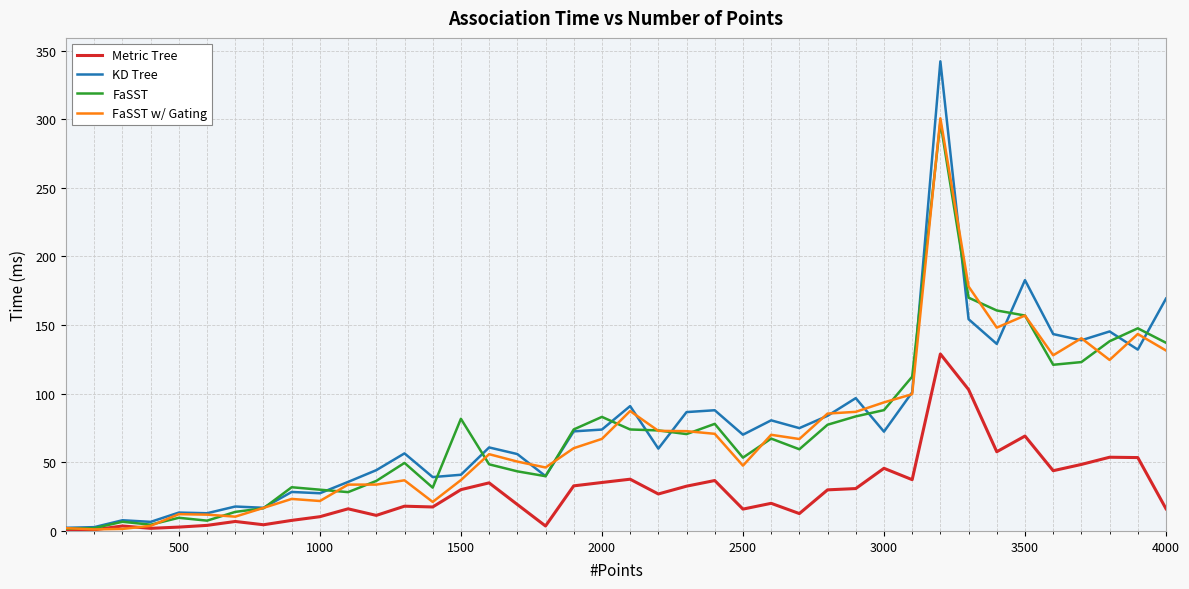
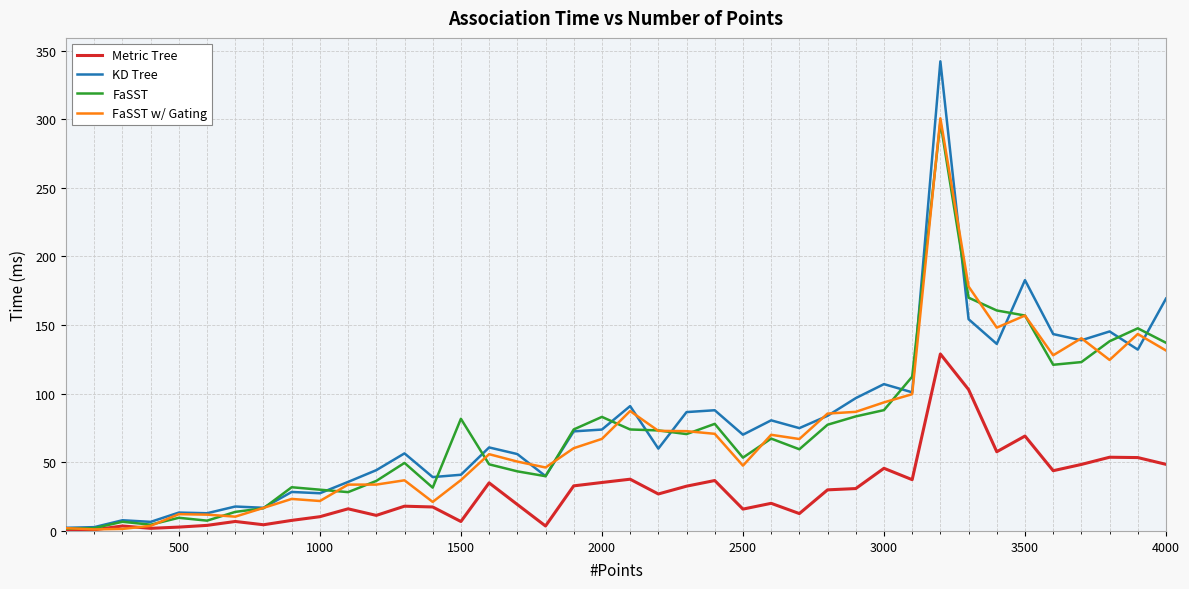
  {
    "Metric Tree": {
      "500": 3,
      "1000": 10,
-     "1500": 30,
+     "1500": 7,
      "2000": 35,
      "2500": 16,
      "3000": 46,
      "3500": 69,
-     "4000": 16
+     "4000": 49
    },
    "KD Tree": {
      "1000": 27,
      "1500": 41,
      "2000": 74,
      "2500": 70,
-     "3000": 72,
+     "3000": 107,
      "3500": 183,
      "4000": 169
    },
    "FaSST": {
      "500": 10,
      "1000": 30,
      "1500": 82,
      "2000": 83,
      "2500": 53,
      "3000": 88,
      "4000": 137
    },
    "FaSST w/ Gating": {
      "1000": 22,
      "1500": 37,
      "2000": 67,
      "2500": 48,
      "3000": 94,
      "4000": 131
    }
  }
